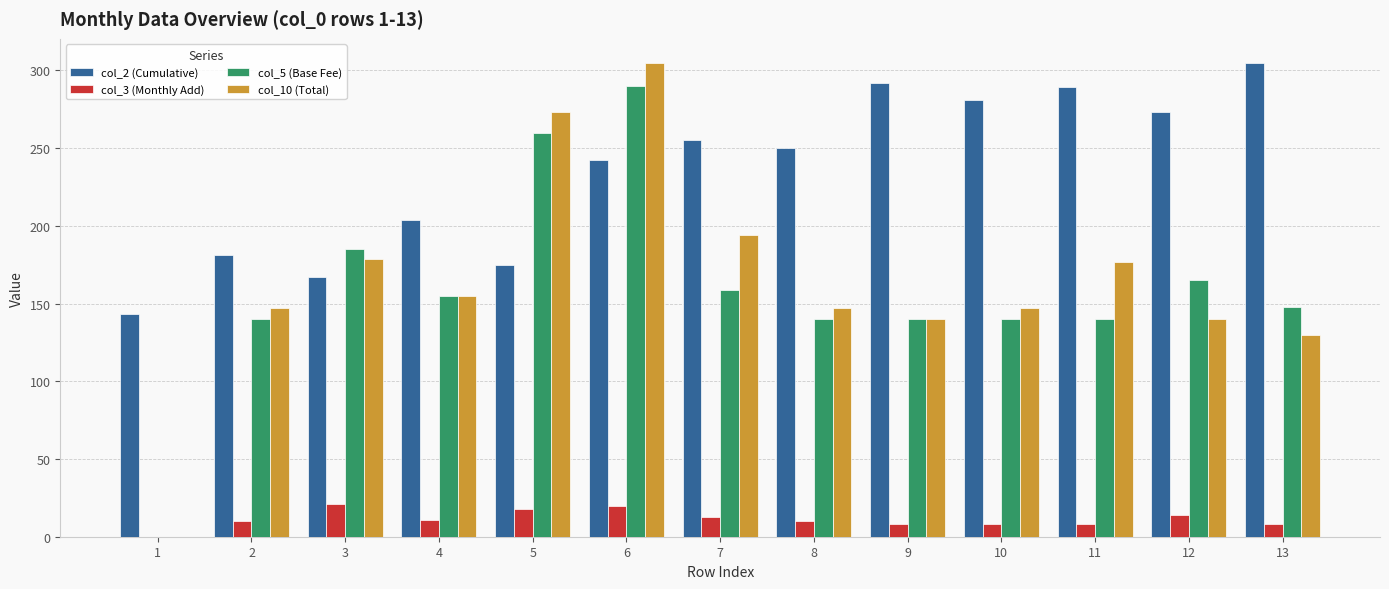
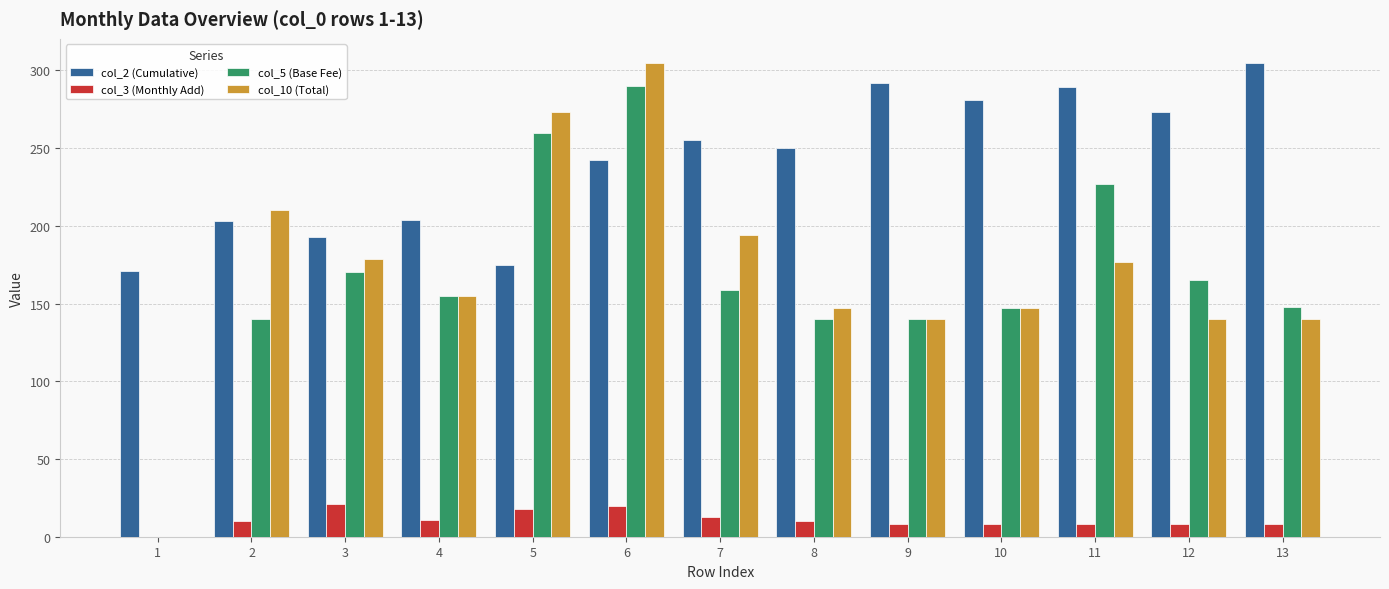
  {
    "col_2 (Cumulative)": {
-     "1": 143,
-     "2": 181,
-     "3": 167,
+     "1": 171,
+     "2": 203,
+     "3": 193,
      "4": 204,
      "5": 175,
      "6": 242,
      "7": 255,
      "8": 250,
      "9": 292,
      "10": 281,
      "11": 289,
      "12": 273,
      "13": 305
    },
    "col_3 (Monthly Add)": {
      "1": 0,
      "2": 10,
      "3": 21,
      "4": 11,
      "5": 18,
      "6": 20,
      "7": 13,
      "8": 10,
      "9": 8,
      "10": 8,
      "11": 8,
-     "12": 14,
+     "12": 8,
      "13": 8
    },
    "col_5 (Base Fee)": {
      "1": 0,
      "2": 140,
-     "3": 185,
+     "3": 170,
      "4": 155,
      "5": 260,
      "6": 290,
      "7": 159,
      "8": 140,
      "9": 140,
-     "10": 140,
-     "11": 140,
+     "10": 147,
+     "11": 227,
      "12": 165,
      "13": 148
    },
    "col_10 (Total)": {
      "1": 0,
-     "2": 147,
+     "2": 210,
      "3": 179,
      "4": 155,
      "5": 273,
      "6": 305,
      "7": 194,
      "8": 147,
      "9": 140,
      "10": 147,
      "11": 177,
      "12": 140,
-     "13": 130
+     "13": 140
    }
  }
